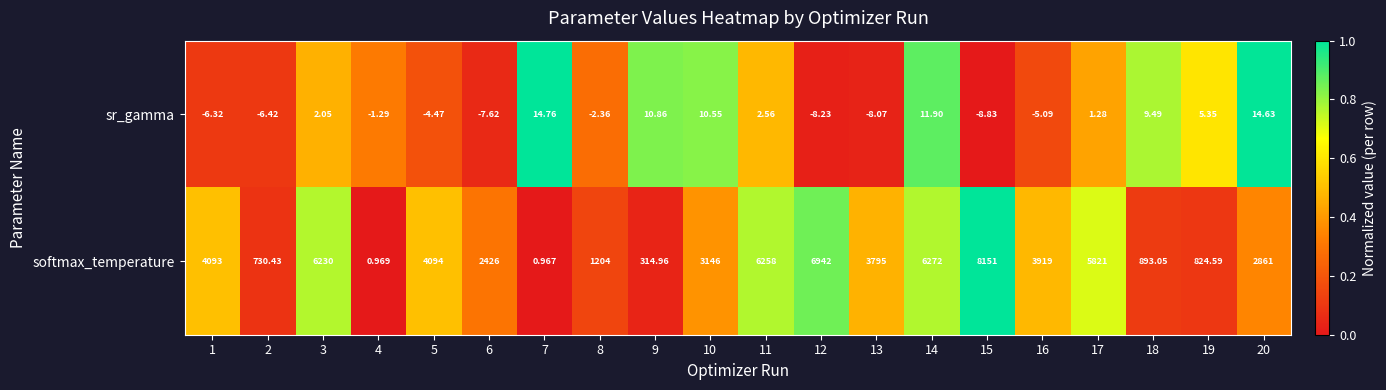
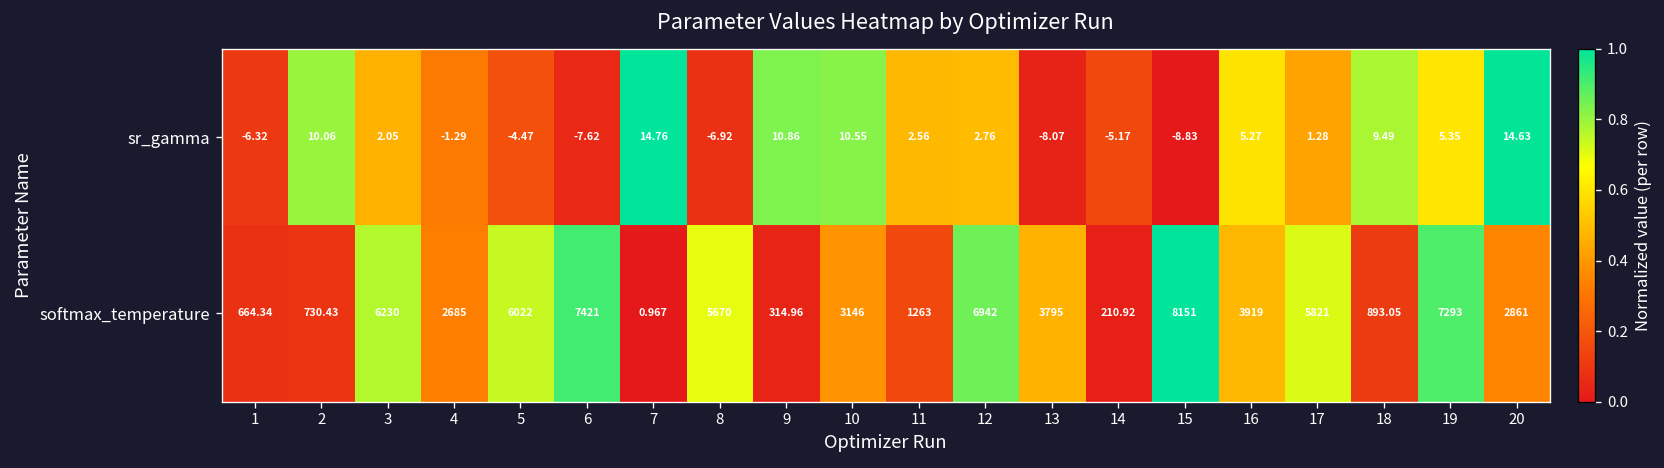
  {
    "sr_gamma": {
      "1": -6.32,
-     "2": -6.42,
+     "2": 10.06,
      "3": 2.05,
      "4": -1.29,
      "5": -4.47,
      "6": -7.62,
      "7": 14.76,
-     "8": -2.36,
+     "8": -6.92,
      "9": 10.86,
      "10": 10.55,
      "11": 2.56,
-     "12": -8.23,
+     "12": 2.76,
      "13": -8.07,
-     "14": 11.90,
+     "14": -5.17,
      "15": -8.83,
-     "16": -5.09,
+     "16": 5.27,
      "17": 1.28,
      "18": 9.49,
      "19": 5.35,
      "20": 14.63
    },
    "softmax_temperature": {
-     "1": 4093,
+     "1": 664.34,
      "2": 730.43,
      "3": 6230,
-     "4": 0.969,
-     "5": 4094,
-     "6": 2426,
+     "4": 2685,
+     "5": 6022,
+     "6": 7421,
      "7": 0.967,
-     "8": 1204,
+     "8": 5670,
      "9": 314.96,
      "10": 3146,
-     "11": 6258,
+     "11": 1263,
      "12": 6942,
      "13": 3795,
-     "14": 6272,
+     "14": 210.92,
      "15": 8151,
      "16": 3919,
      "17": 5821,
      "18": 893.05,
-     "19": 824.59,
+     "19": 7293,
      "20": 2861
    }
  }
